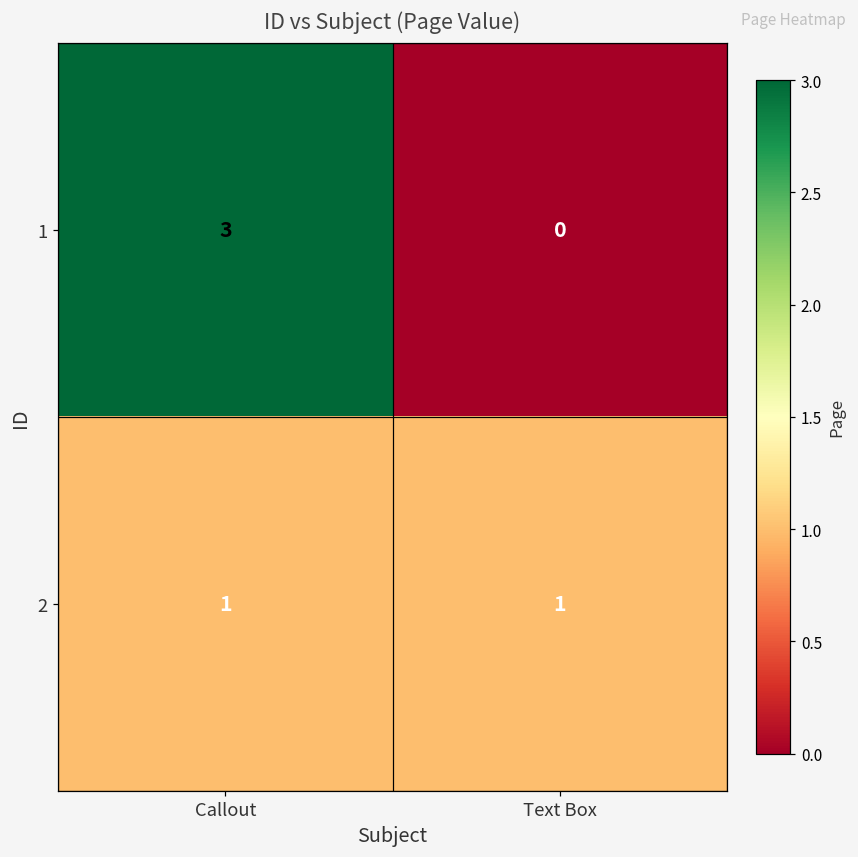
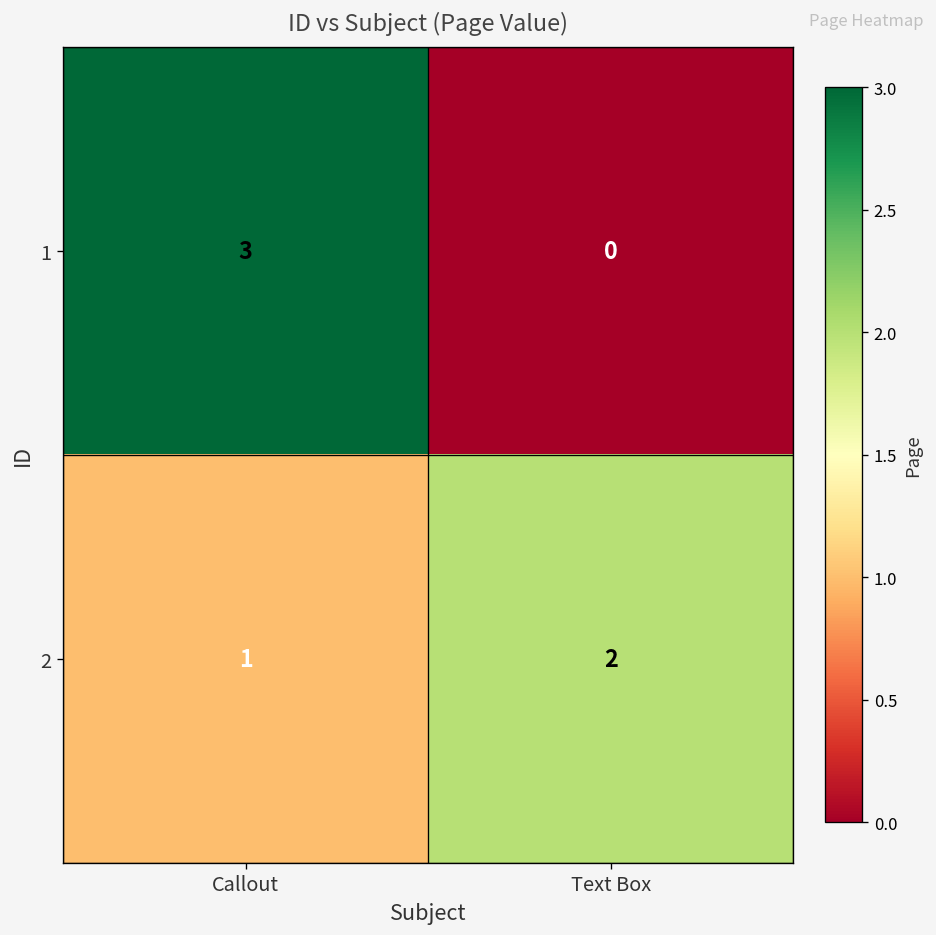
  {
    "1": {
      "Callout": 3,
      "Text Box": 0
    },
    "2": {
      "Callout": 1,
-     "Text Box": 1
+     "Text Box": 2
    }
  }
